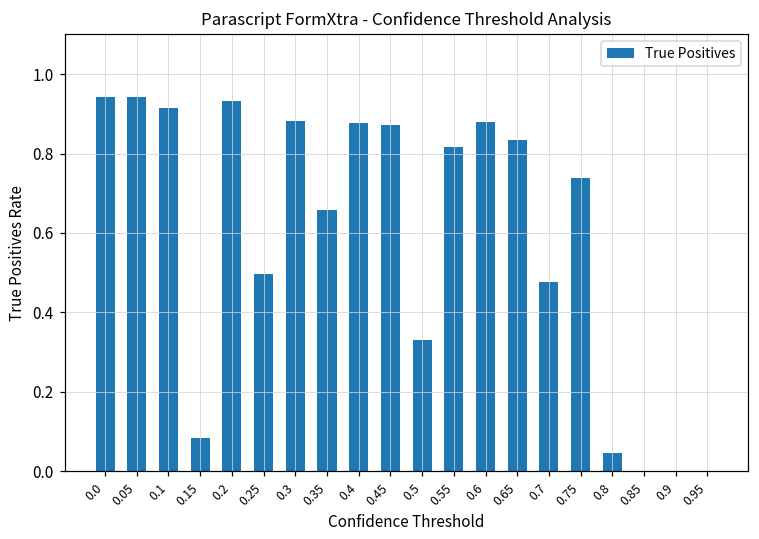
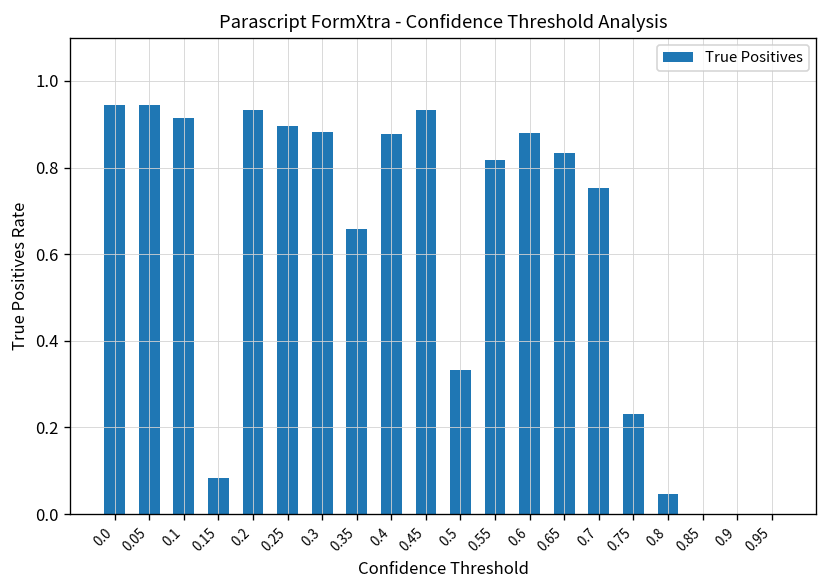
  {
    "0.0": 0.94,
    "0.05": 0.94,
    "0.1": 0.92,
    "0.15": 0.08,
    "0.2": 0.93,
-   "0.25": 0.50,
+   "0.25": 0.90,
    "0.3": 0.88,
    "0.35": 0.66,
    "0.4": 0.88,
-   "0.45": 0.87,
+   "0.45": 0.93,
    "0.5": 0.33,
    "0.55": 0.82,
    "0.6": 0.88,
    "0.65": 0.83,
-   "0.7": 0.48,
-   "0.75": 0.74,
+   "0.7": 0.75,
+   "0.75": 0.23,
    "0.8": 0.05,
    "0.85": 0.00,
    "0.9": 0.00,
    "0.95": 0.00
  }
